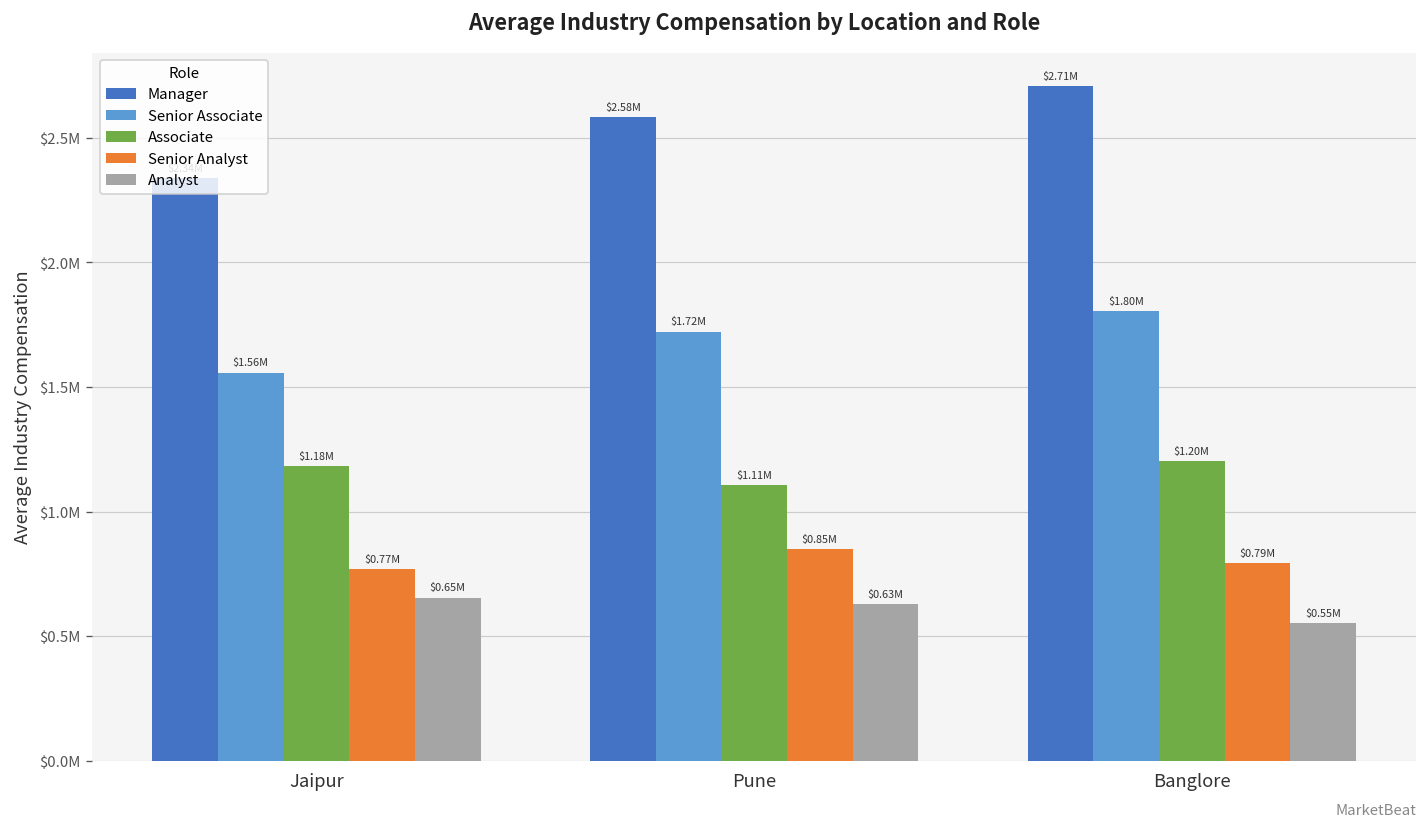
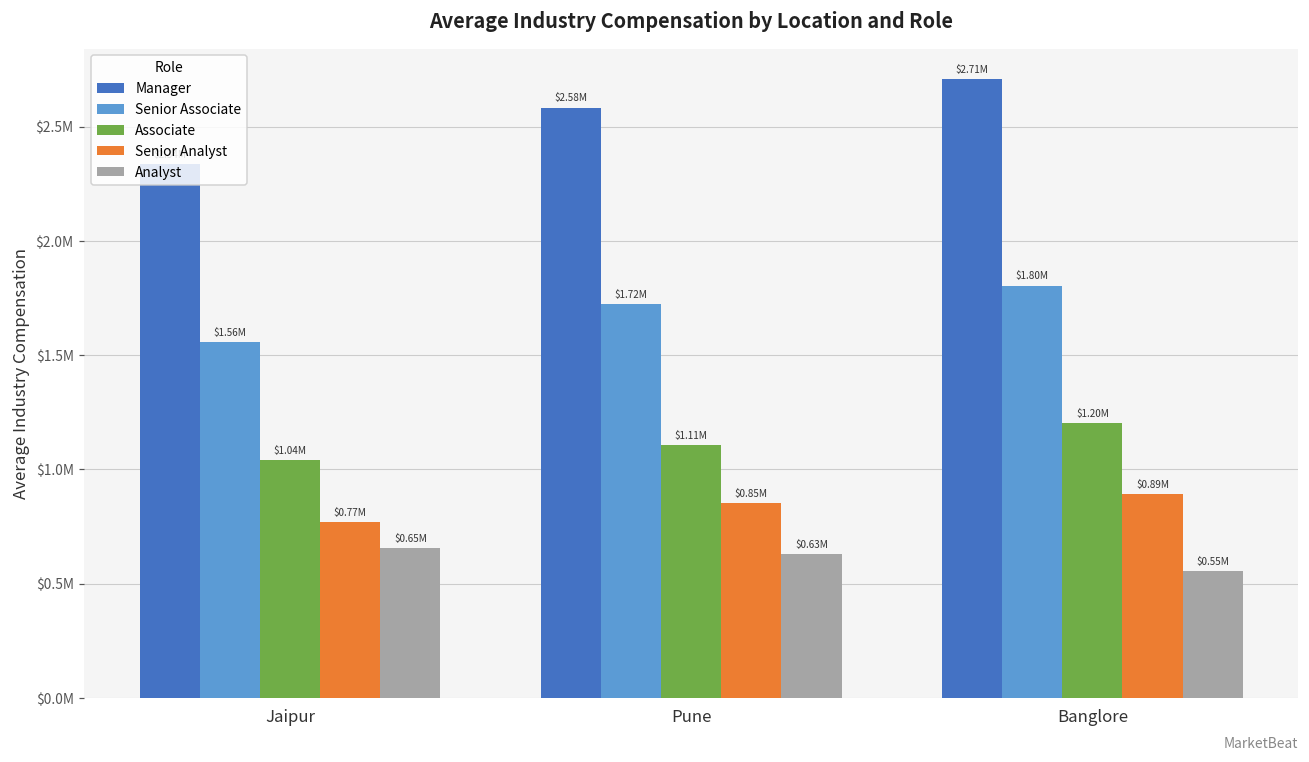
  {
    "Associate": {
-     "Jaipur": "$1.18M",
+     "Jaipur": "$1.04M",
      "Pune": "$1.11M",
      "Banglore": "$1.20M"
    },
    "Senior Analyst": {
      "Jaipur": "$0.77M",
      "Pune": "$0.85M",
-     "Banglore": "$0.79M"
+     "Banglore": "$0.89M"
    },
    "Analyst": {
      "Jaipur": "$0.65M",
      "Pune": "$0.63M",
      "Banglore": "$0.55M"
    }
  }
